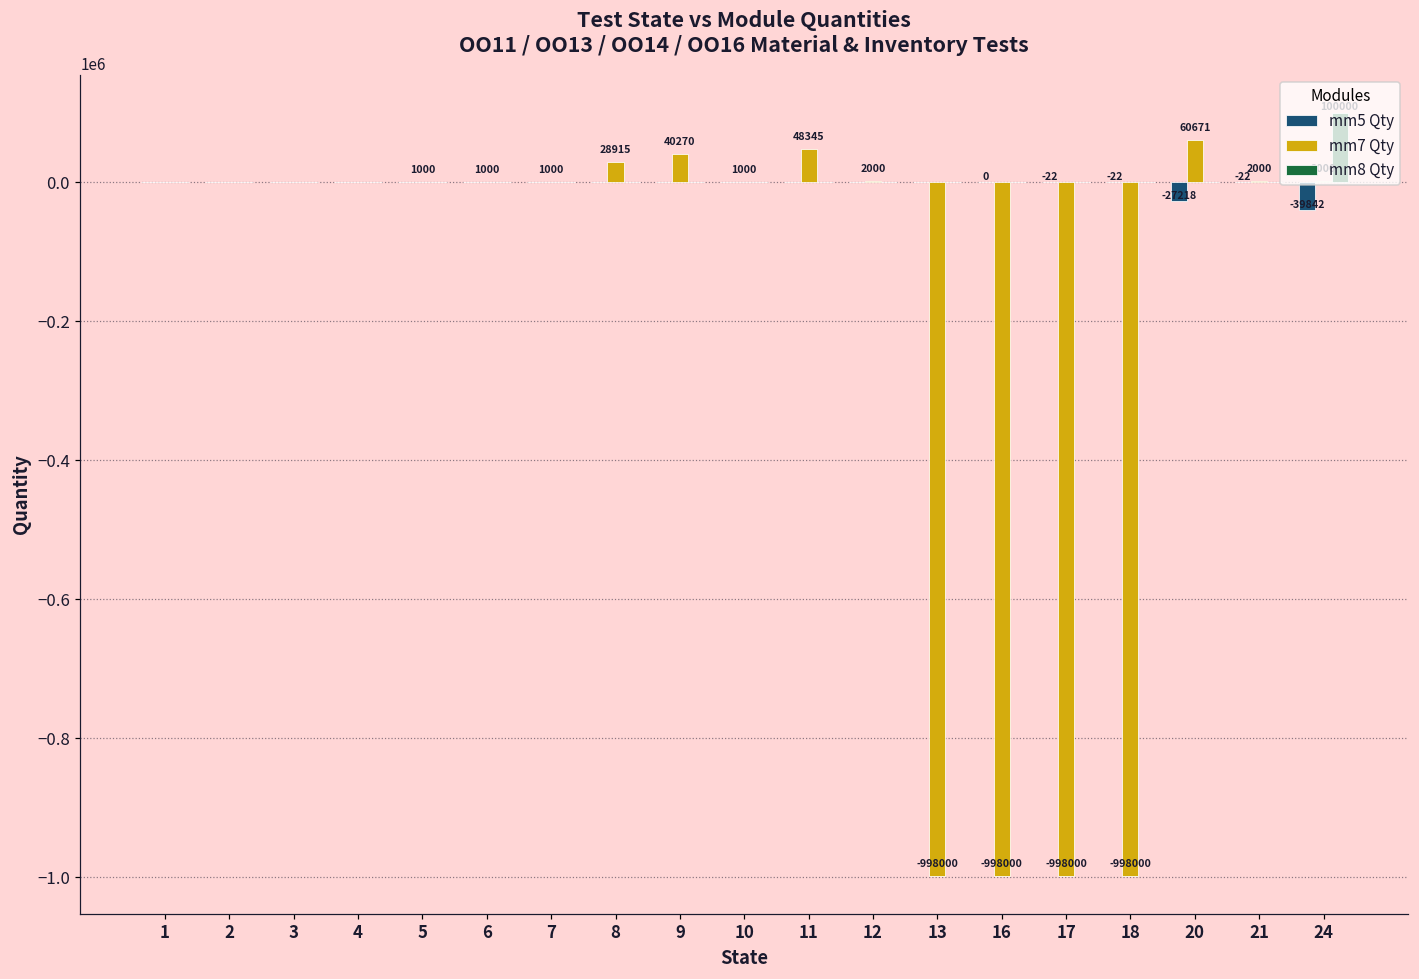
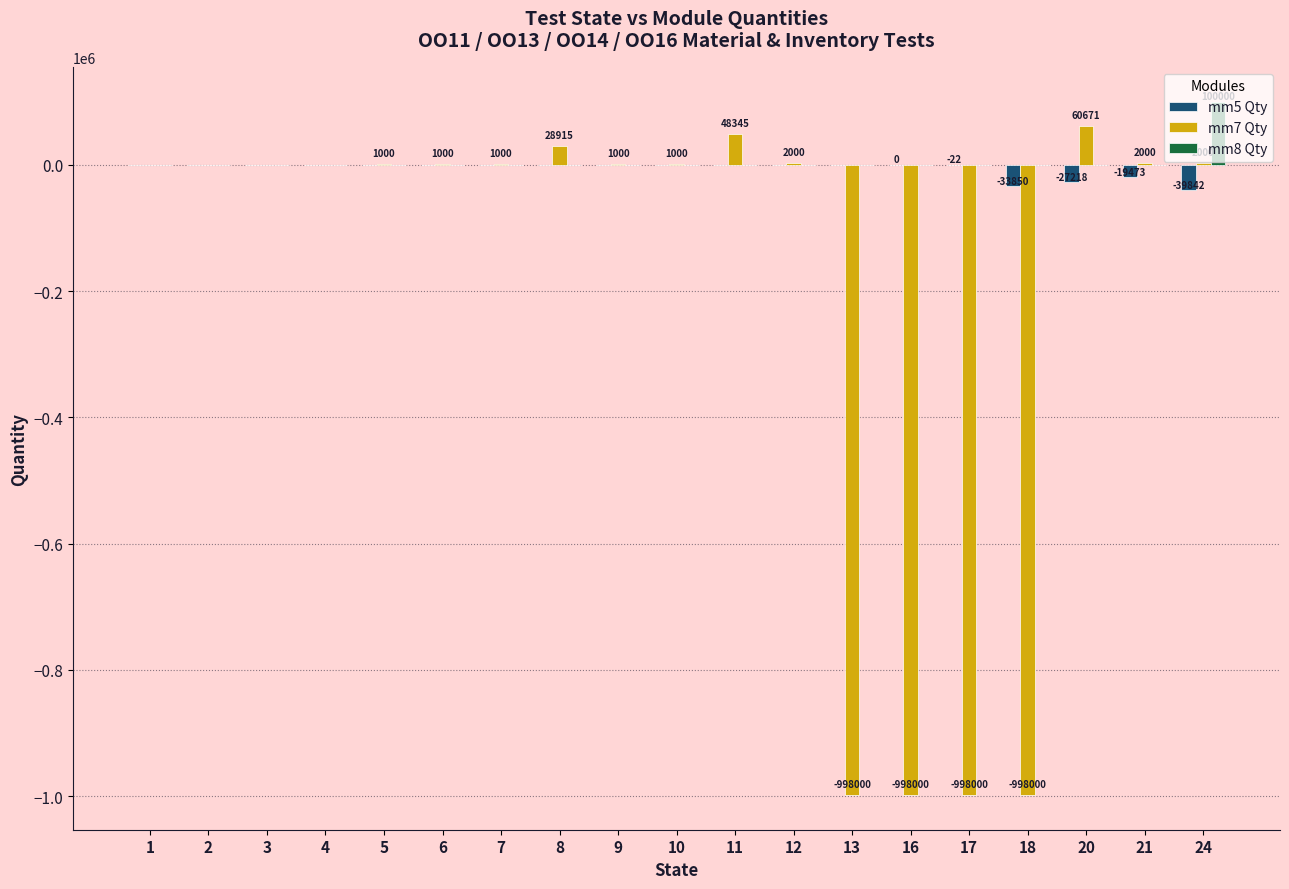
  {
    "mm5 Qty": {
      "16": 0,
      "17": -22,
-     "18": -22,
+     "18": -33850,
      "20": -27218,
-     "21": -22,
+     "21": -19473,
      "24": -39842
    },
    "mm7 Qty": {
      "5": 1000,
      "6": 1000,
      "7": 1000,
      "8": 28915,
-     "9": 40270,
+     "9": 1000,
      "10": 1000,
      "11": 48345,
      "12": 2000,
      "13": -998000,
      "16": -998000,
      "17": -998000,
      "18": -998000,
      "20": 60671,
      "21": 2000
    },
    "mm8 Qty": {
      "1": 0,
      "2": 0,
      "3": 0,
      "4": 0,
      "5": 0,
      "6": 0,
      "7": 0,
      "8": 0,
      "9": 0,
      "10": 0,
      "11": 0,
      "12": 0,
      "17": 0,
      "18": 0,
      "20": 0,
      "21": 0
    }
  }
